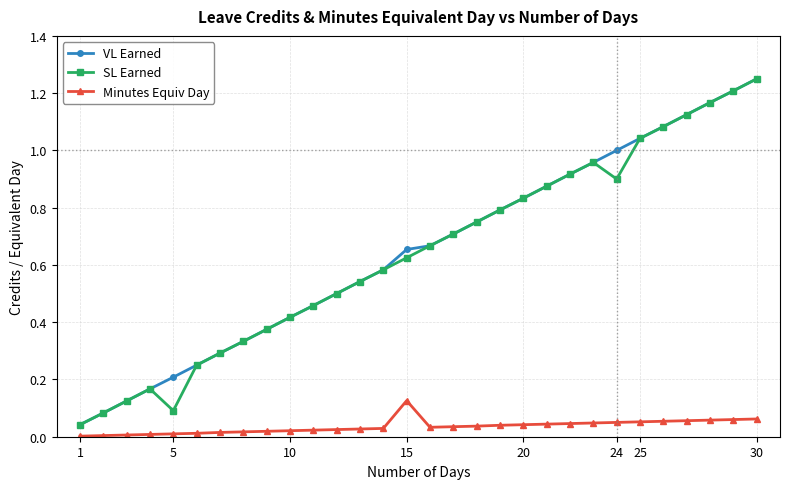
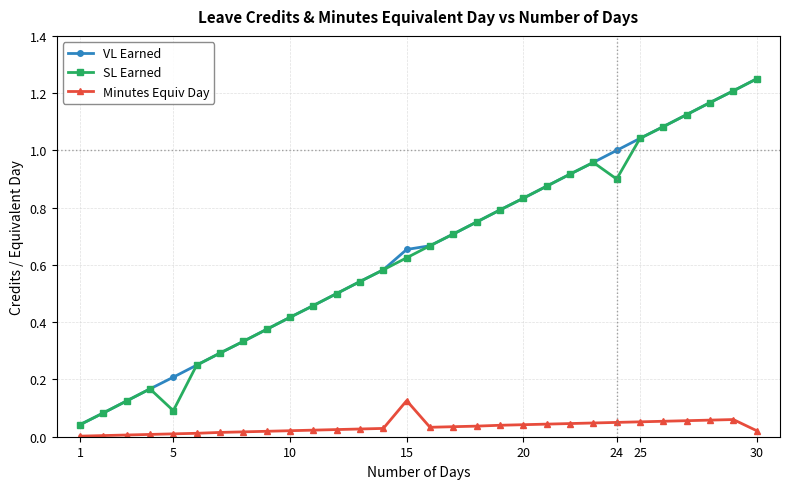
  {
    "VL Earned": {
      "5": 0.21,
      "15": 0.65,
      "24": 1.00
    },
    "SL Earned": {
      "5": 0.09,
      "15": 0.63,
      "24": 0.90
    },
    "Minutes Equiv Day": {
      "1": 0.00,
      "5": 0.01,
      "10": 0.02,
      "15": 0.13,
      "20": 0.04,
      "24": 0.05,
      "25": 0.05,
-     "30": 0.06
+     "30": 0.02
    }
  }
